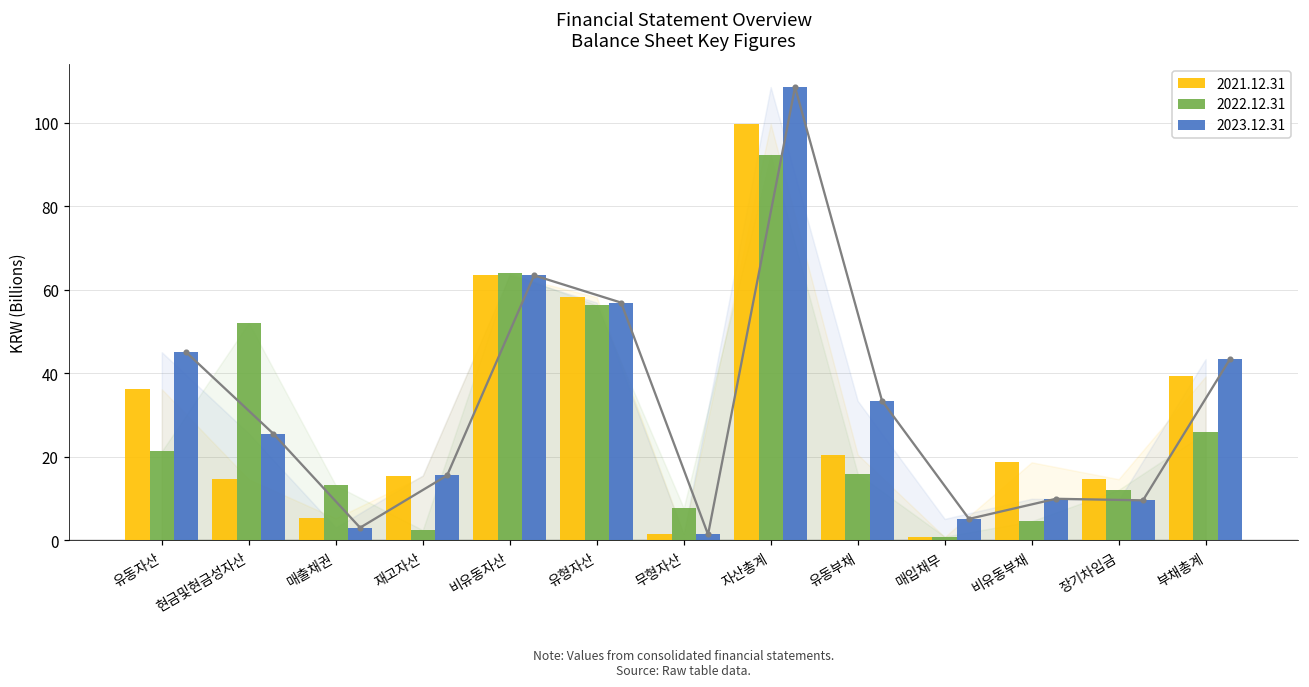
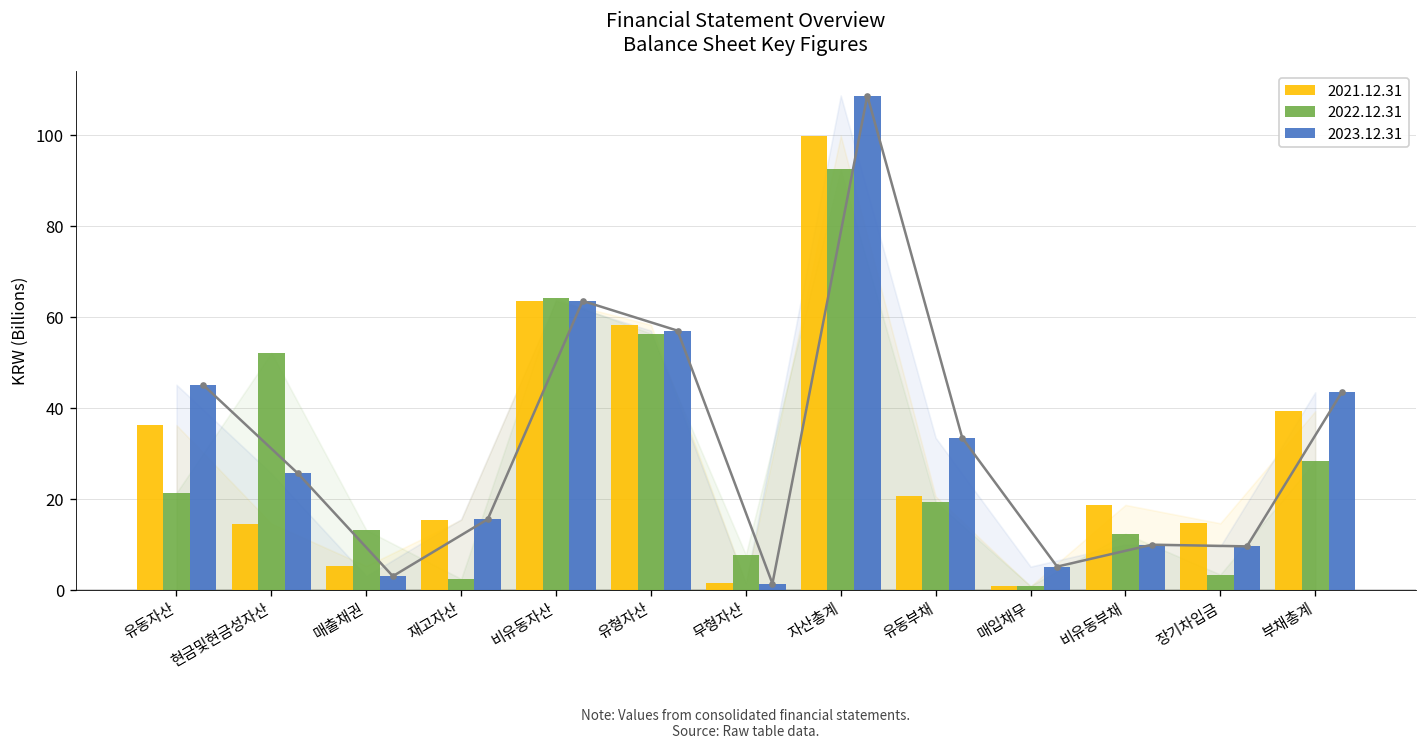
  {
    "2022.12.31": {
      "유동자산": 21,
      "현금및현금성자산": 52,
      "매출채권": 13,
      "재고자산": 2,
      "비유동자산": 64,
      "유형자산": 56,
      "무형자산": 8,
      "자산총계": 92,
-     "유동부채": 16,
+     "유동부채": 19,
      "매입채무": 1,
-     "비유동부채": 5,
-     "장기차입금": 12,
-     "부채총계": 26
+     "비유동부채": 12,
+     "장기차입금": 3,
+     "부채총계": 28
    }
  }
